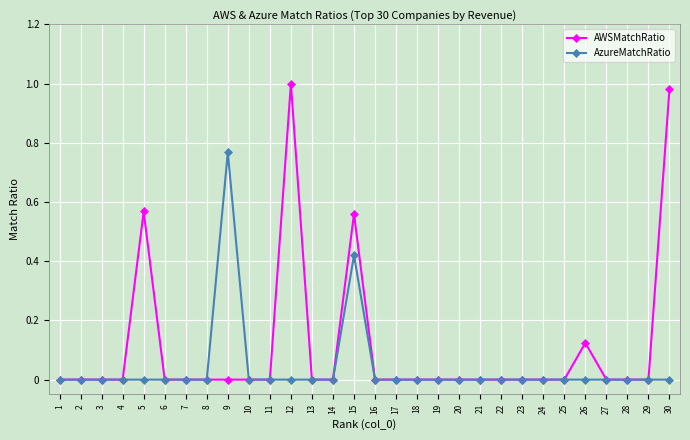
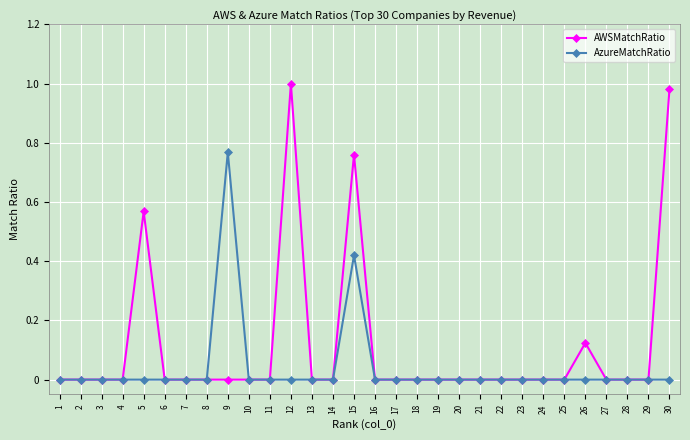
  {
    "AWSMatchRatio": {
      "5": 0.57,
      "9": 0.00,
      "12": 1.00,
-     "15": 0.56,
+     "15": 0.76,
      "26": 0.12,
      "30": 0.98
    },
    "AzureMatchRatio": {
      "5": 0.00,
      "9": 0.77,
      "12": 0.00,
      "15": 0.42,
      "26": 0.00,
      "30": 0.00
    }
  }
